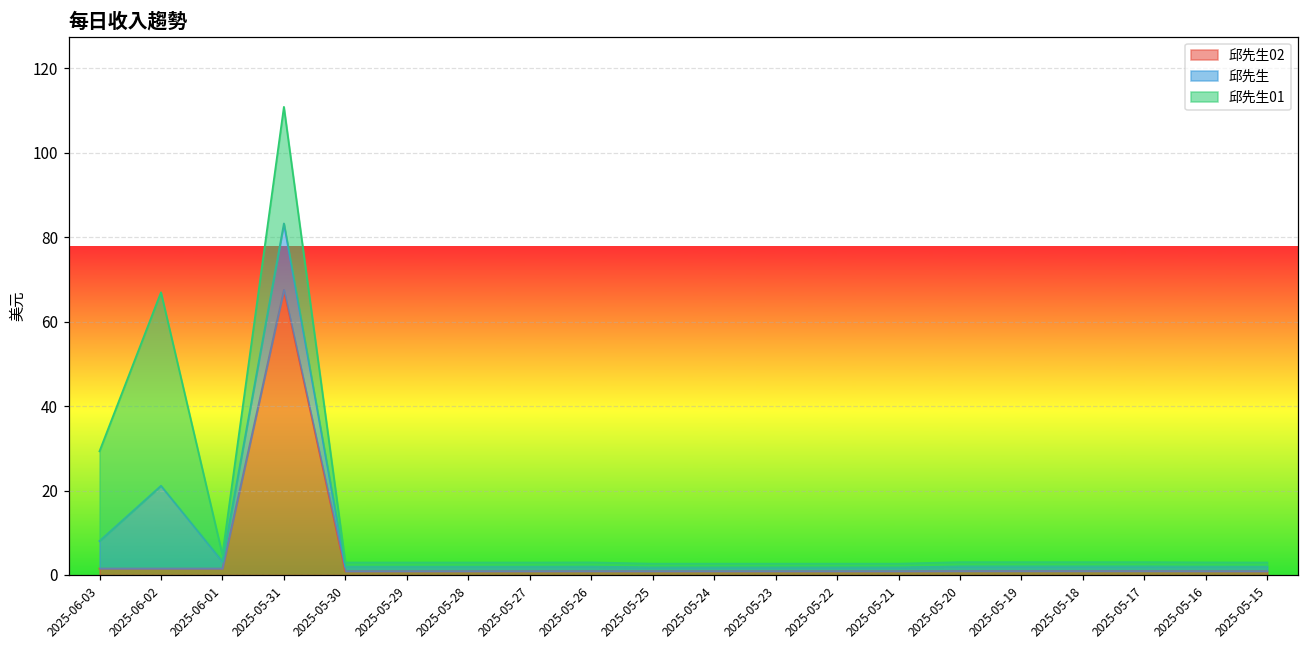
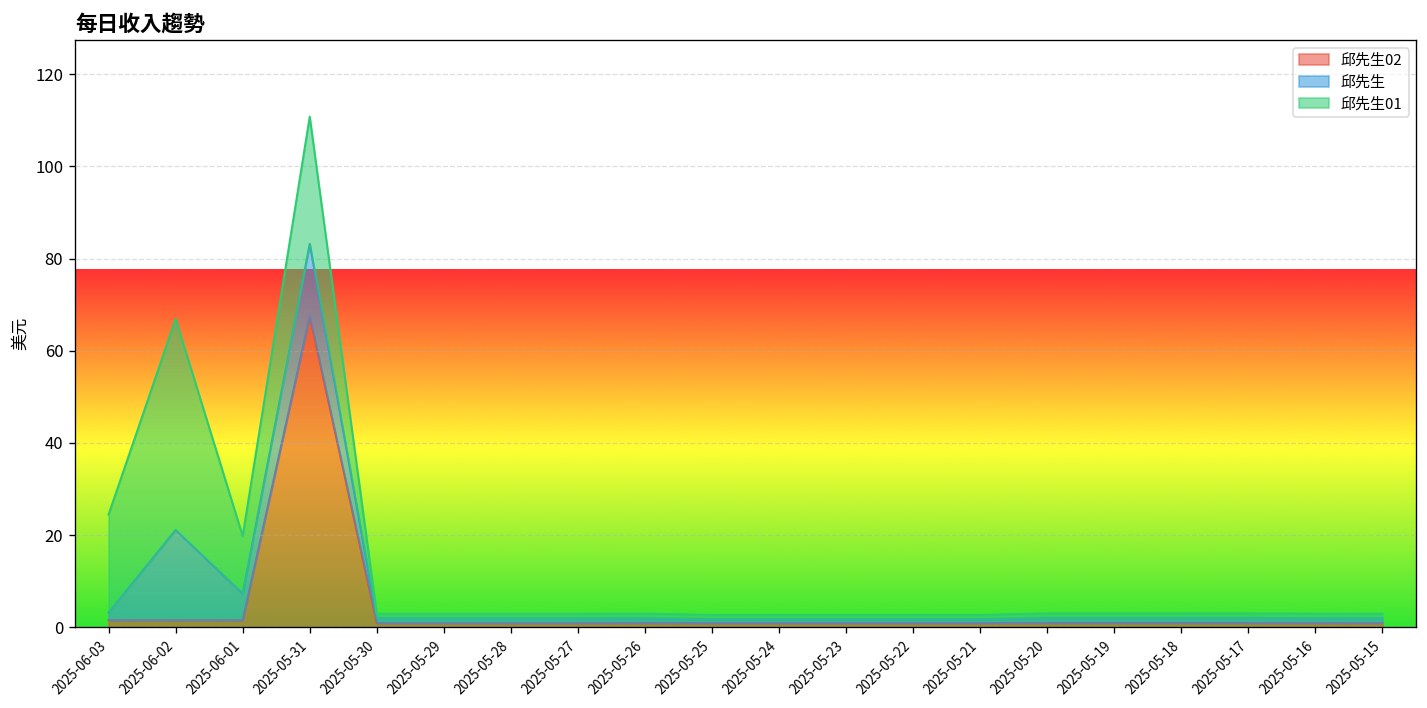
  {
    "邱先生02": {
      "2025-06-03": 2,
      "2025-06-02": 2,
      "2025-06-01": 2,
      "2025-05-31": 68,
      "2025-05-30": 1,
      "2025-05-29": 1,
      "2025-05-28": 1,
      "2025-05-27": 1,
      "2025-05-26": 1,
      "2025-05-25": 1,
      "2025-05-24": 1,
      "2025-05-23": 1,
      "2025-05-22": 1,
      "2025-05-21": 1,
      "2025-05-20": 1,
      "2025-05-19": 1,
      "2025-05-18": 1,
      "2025-05-17": 1,
      "2025-05-16": 1,
      "2025-05-15": 1
    },
    "邱先生": {
-     "2025-06-03": 7,
+     "2025-06-03": 2,
      "2025-06-02": 20,
-     "2025-06-01": 2,
+     "2025-06-01": 6,
      "2025-05-31": 16,
      "2025-05-30": 1,
      "2025-05-29": 1,
      "2025-05-28": 1,
      "2025-05-27": 1,
      "2025-05-26": 1,
      "2025-05-25": 1,
      "2025-05-24": 1,
      "2025-05-23": 1,
      "2025-05-22": 1,
      "2025-05-21": 1,
      "2025-05-20": 1,
      "2025-05-19": 1,
      "2025-05-18": 1,
      "2025-05-17": 1,
      "2025-05-16": 1,
      "2025-05-15": 1
    },
    "邱先生01": {
      "2025-06-03": 21,
      "2025-06-02": 46,
-     "2025-06-01": 2,
+     "2025-06-01": 13,
      "2025-05-31": 28,
      "2025-05-30": 1,
      "2025-05-29": 1,
      "2025-05-28": 1,
      "2025-05-27": 1,
      "2025-05-26": 1,
      "2025-05-25": 1,
      "2025-05-24": 1,
      "2025-05-23": 1,
      "2025-05-22": 1,
      "2025-05-21": 1,
      "2025-05-20": 1,
      "2025-05-19": 1,
      "2025-05-18": 1,
      "2025-05-17": 1,
      "2025-05-16": 1,
      "2025-05-15": 1
    }
  }
